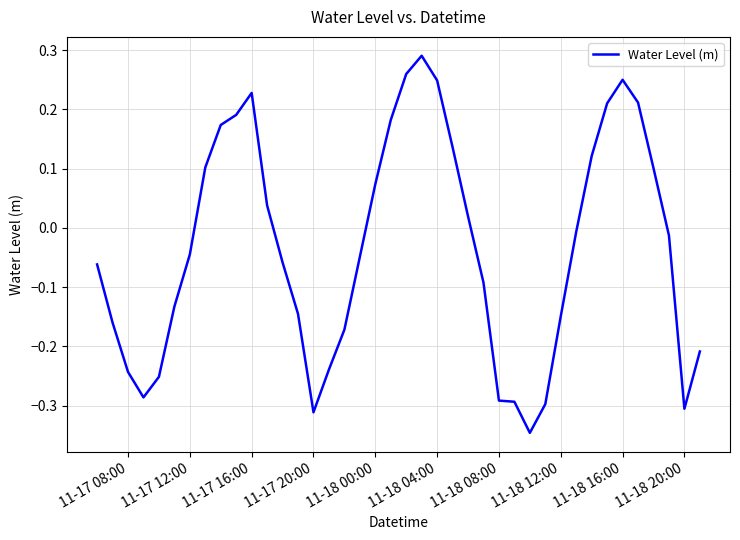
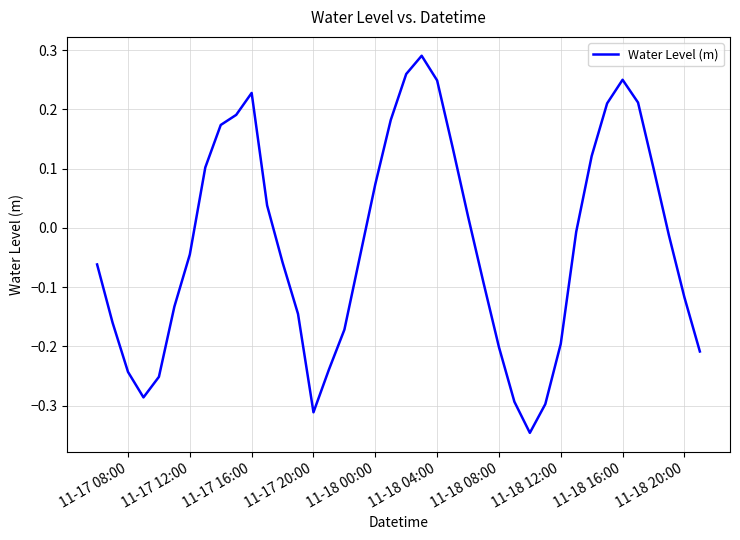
  {
    "11-17 08:00": -0.24,
    "11-17 12:00": -0.04,
    "11-17 16:00": 0.23,
    "11-17 20:00": -0.31,
    "11-18 00:00": 0.07,
    "11-18 04:00": 0.25,
-   "11-18 08:00": -0.29,
-   "11-18 12:00": -0.15,
+   "11-18 08:00": -0.20,
+   "11-18 12:00": -0.20,
    "11-18 16:00": 0.25,
-   "11-18 20:00": -0.31
+   "11-18 20:00": -0.12
  }
